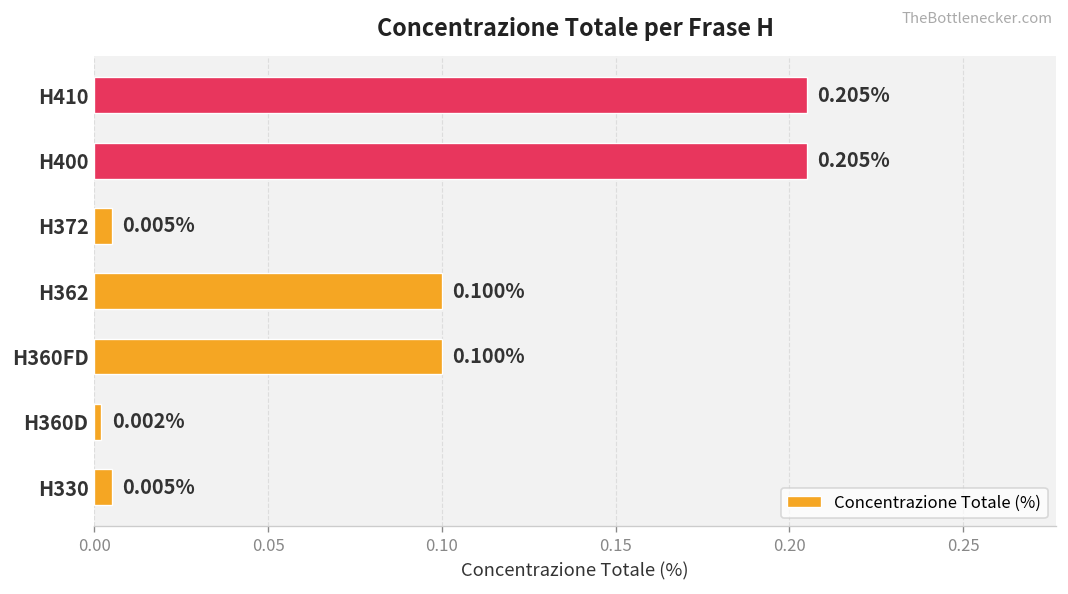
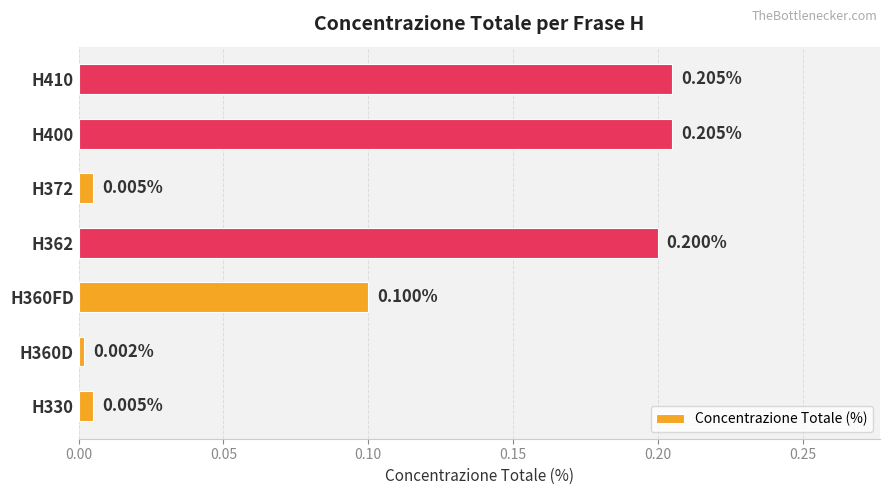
  {
    "H410": "0.205%",
    "H400": "0.205%",
    "H372": "0.005%",
-   "H362": "0.100%",
+   "H362": "0.200%",
    "H360FD": "0.100%",
    "H360D": "0.002%",
    "H330": "0.005%"
  }
